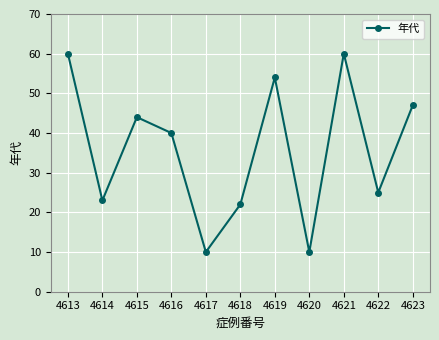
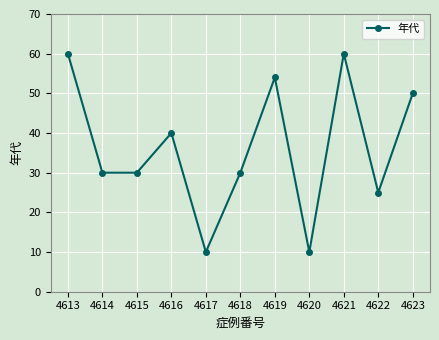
  {
    "4613": 60,
-   "4614": 23,
-   "4615": 44,
+   "4614": 30,
+   "4615": 30,
    "4616": 40,
    "4617": 10,
-   "4618": 22,
+   "4618": 30,
    "4619": 54,
    "4620": 10,
    "4621": 60,
    "4622": 25,
-   "4623": 47
+   "4623": 50
  }
